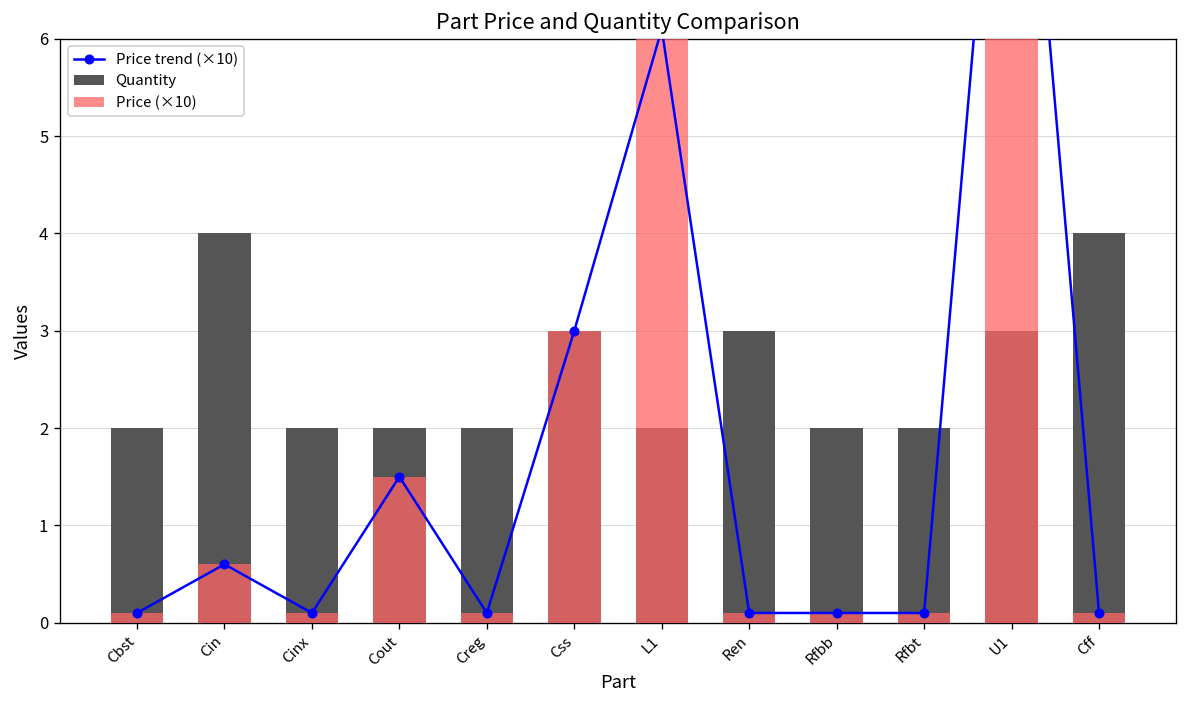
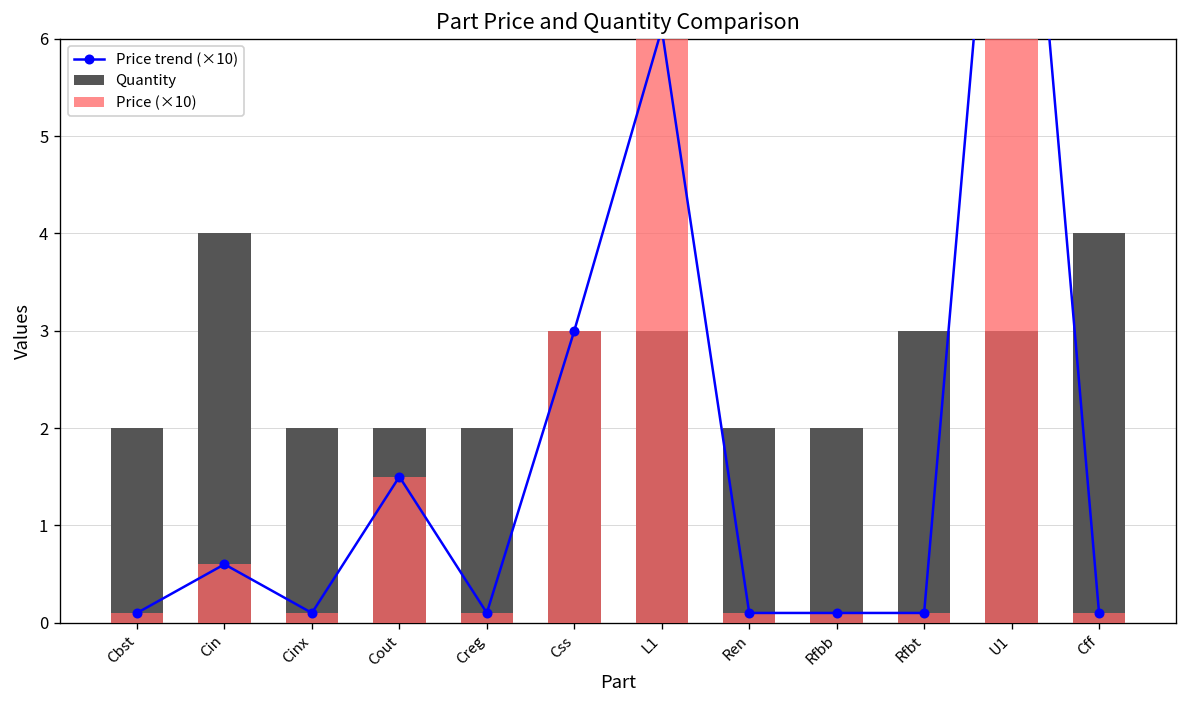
  {
    "Price trend (×10)": {
      "Cbst": 0.1,
      "Cin": 0.6,
      "Cinx": 0.1,
      "Cout": 1.5,
      "Creg": 0.1,
      "Css": 3,
      "Ren": 0.1,
      "Rfbb": 0.1,
      "Rfbt": 0.1,
      "Cff": 0.1
    },
    "Quantity": {
      "Cbst": 2,
      "Cin": 4,
      "Cinx": 2,
      "Cout": 2,
      "Creg": 2,
      "Css": 3,
-     "L1": 2,
-     "Ren": 3,
+     "L1": 3,
+     "Ren": 2,
      "Rfbb": 2,
-     "Rfbt": 2,
+     "Rfbt": 3,
      "Cff": 4
    },
    "Price (×10)": {
      "Css": 3
    }
  }
